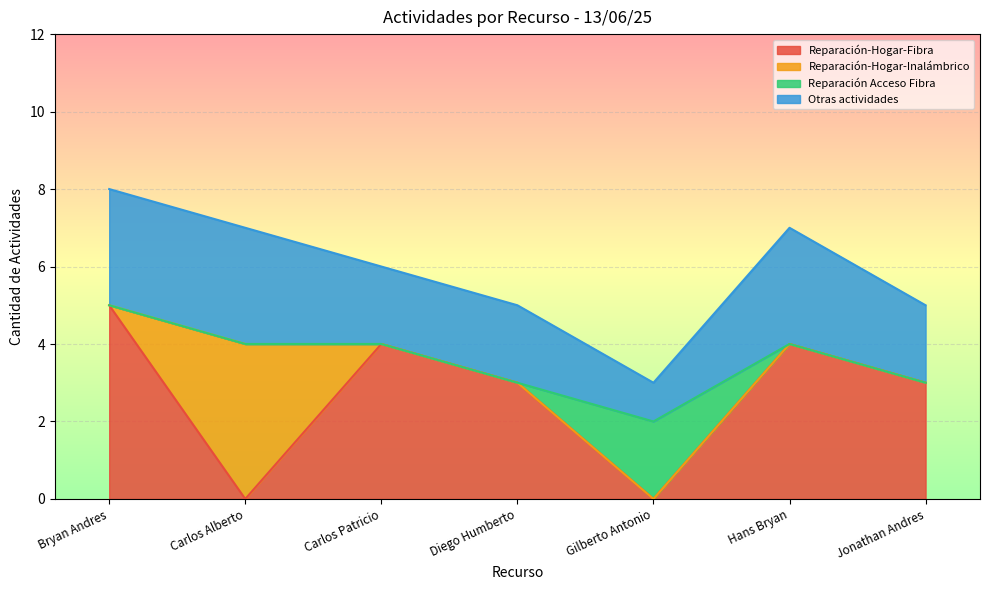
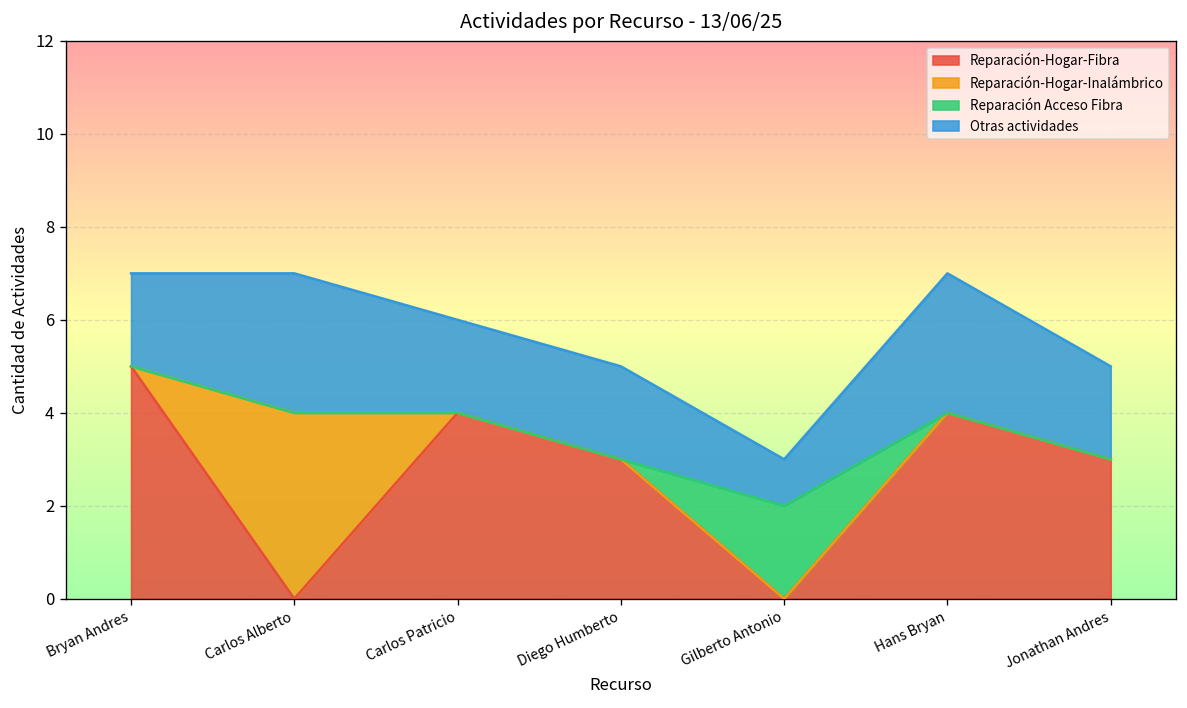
  {
    "Reparación-Hogar-Fibra": {
      "Carlos Alberto": 0
    },
    "Reparación Acceso Fibra": {
      "Gilberto Antonio": 2
    },
    "Otras actividades": {
-     "Bryan Andres": 3,
+     "Bryan Andres": 2,
      "Carlos Alberto": 3,
      "Carlos Patricio": 2,
      "Diego Humberto": 2,
      "Gilberto Antonio": 1,
      "Hans Bryan": 3,
      "Jonathan Andres": 2
    }
  }
